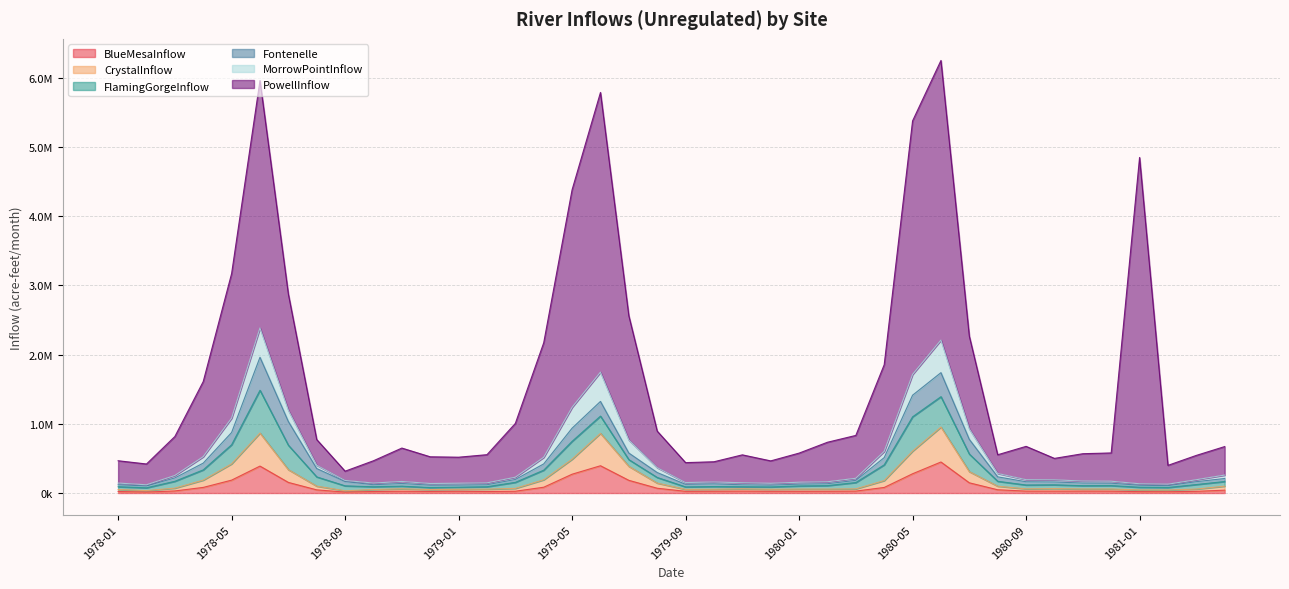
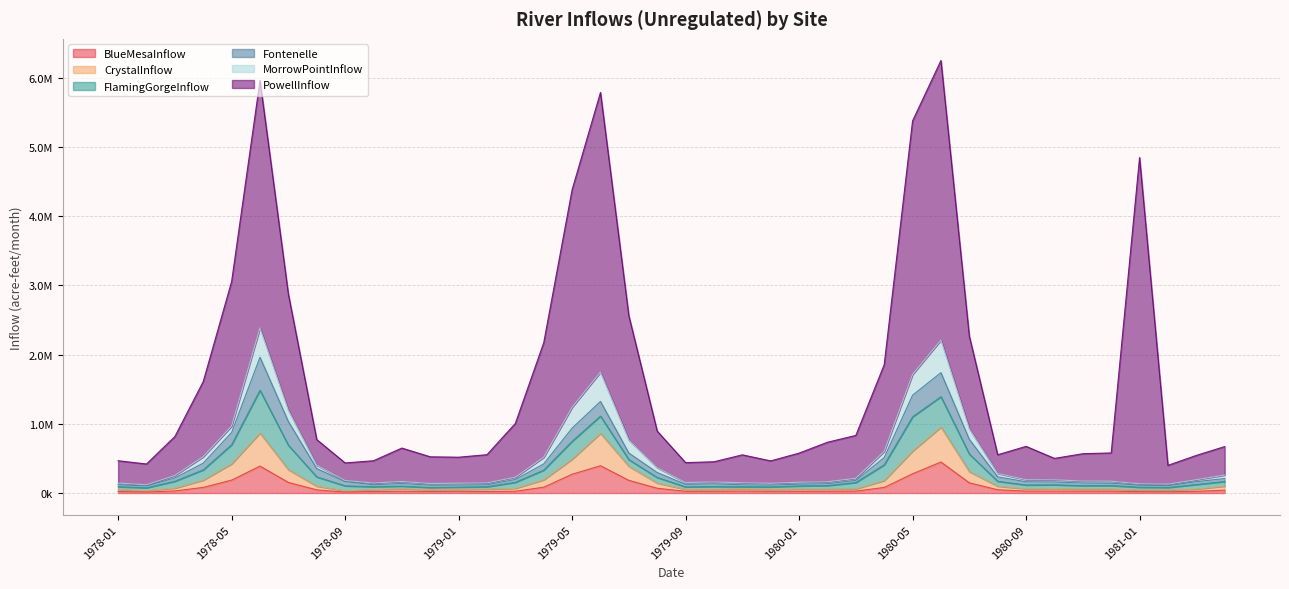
  {
    "BlueMesaInflow": {
      "1978-05": 200000,
      "1979-05": 300000,
      "1980-05": 300000
    },
    "CrystalInflow": {
      "1978-05": 200000,
      "1979-05": 200000,
      "1980-05": 300000
    },
    "MorrowPointInflow": {
-     "1978-05": 200000,
+     "1978-05": 100000,
      "1979-05": 300000,
      "1980-05": 300000
    },
    "PowellInflow": {
      "1978-01": 300000,
      "1978-05": 2100000,
-     "1978-09": 100000,
+     "1978-09": 300000,
      "1979-01": 400000,
      "1979-05": 3100000,
      "1979-09": 300000,
      "1980-01": 400000,
      "1980-05": 3700000,
      "1980-09": 500000,
      "1981-01": 4700000
    }
  }
